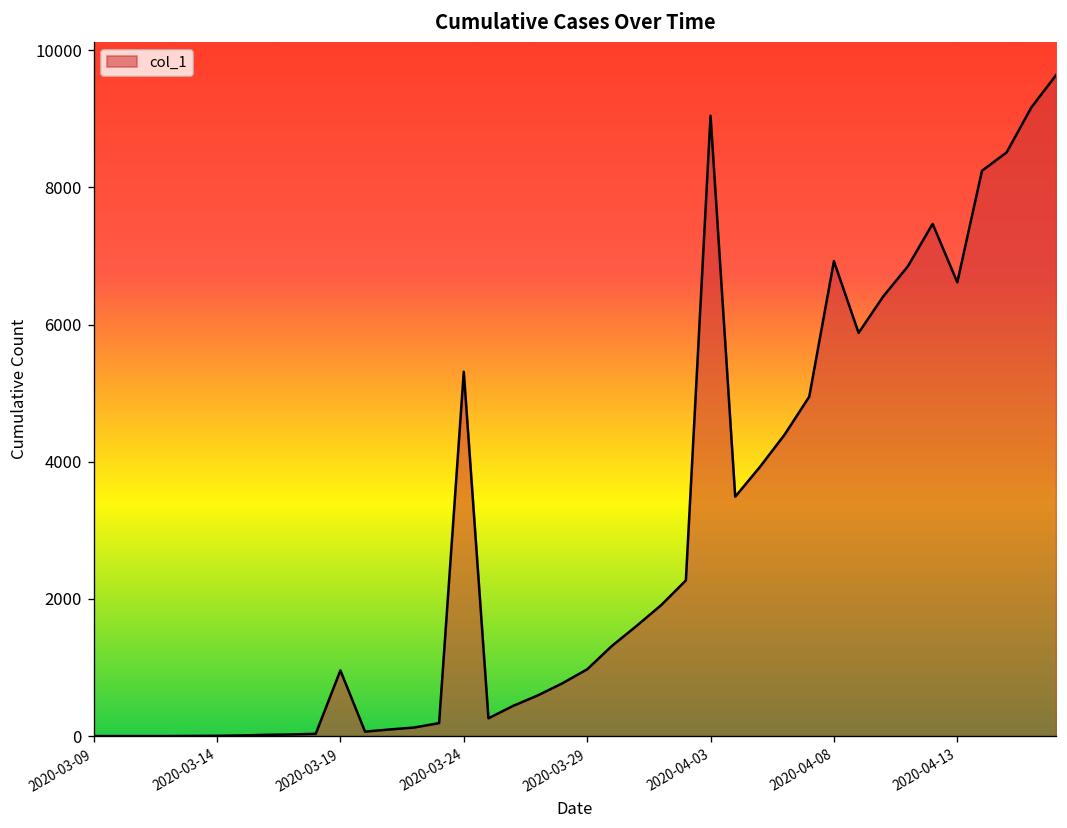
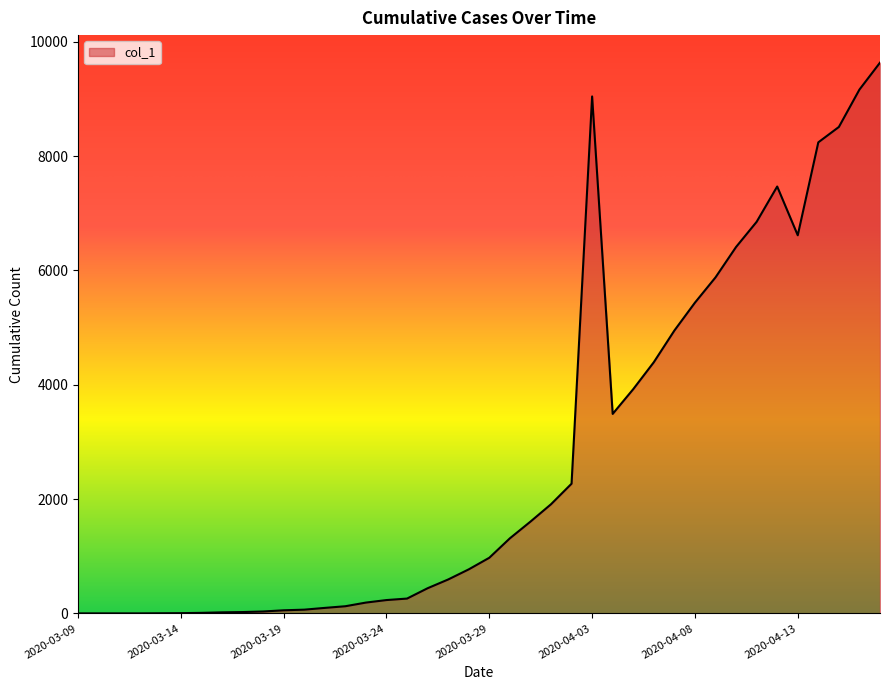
  {
    "2020-03-09": 0,
    "2020-03-14": 0,
-   "2020-03-19": 1000,
-   "2020-03-24": 5300,
+   "2020-03-19": 100,
+   "2020-03-24": 200,
    "2020-03-29": 1000,
    "2020-04-03": 9000,
-   "2020-04-08": 6900,
+   "2020-04-08": 5400,
    "2020-04-13": 6600
  }
